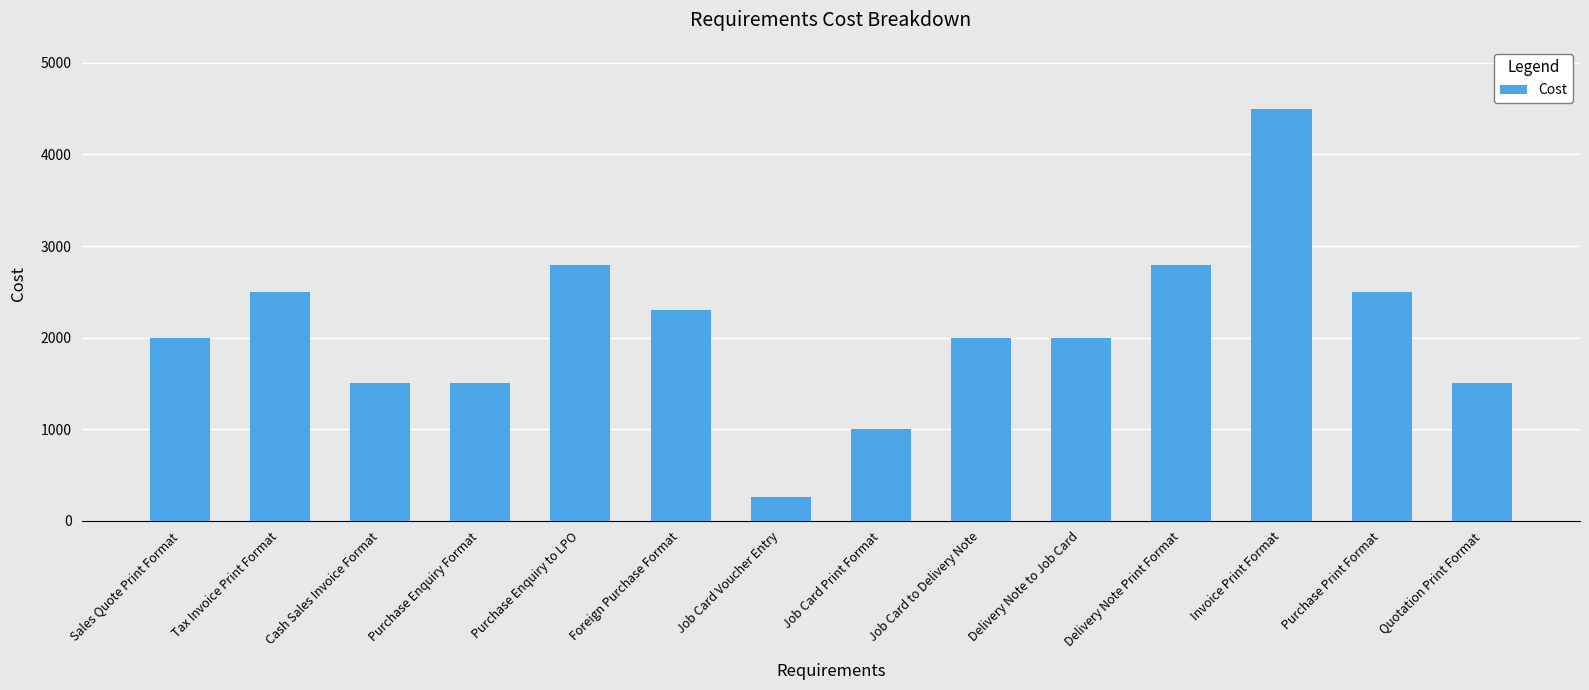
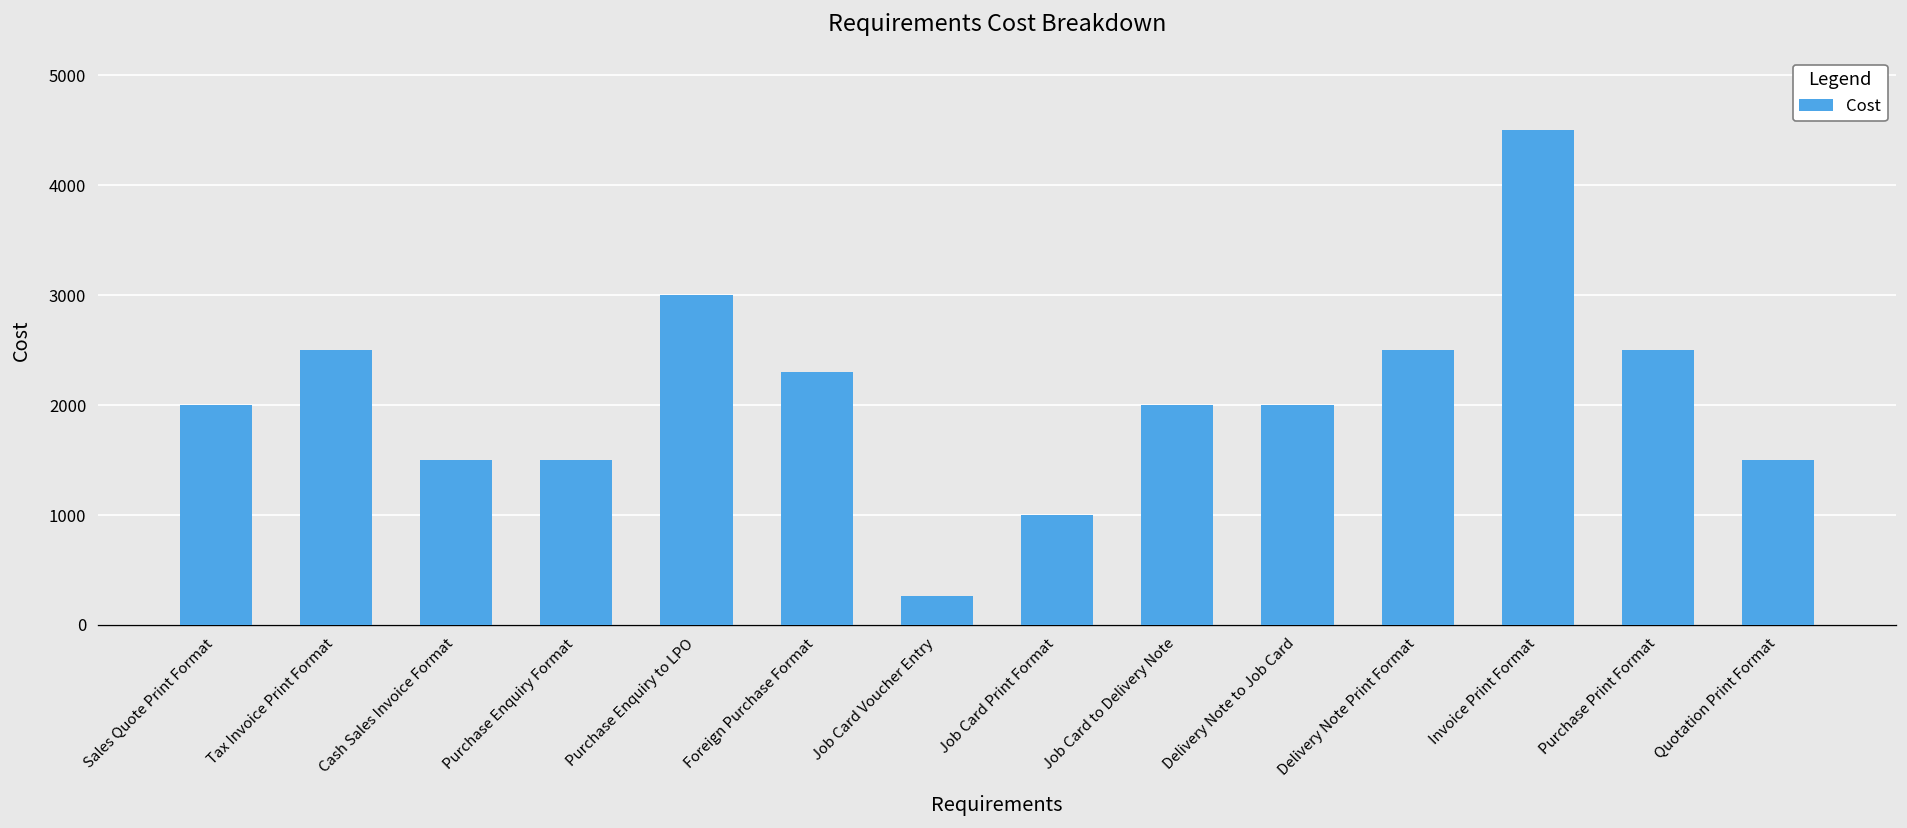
  {
    "Sales Quote Print Format": 2000,
    "Tax Invoice Print Format": 2500,
    "Cash Sales Invoice Format": 1500,
    "Purchase Enquiry Format": 1500,
-   "Purchase Enquiry to LPO": 2800,
+   "Purchase Enquiry to LPO": 3000,
    "Foreign Purchase Format": 2300,
    "Job Card Voucher Entry": 300,
    "Job Card Print Format": 1000,
    "Job Card to Delivery Note": 2000,
    "Delivery Note to Job Card": 2000,
-   "Delivery Note Print Format": 2800,
+   "Delivery Note Print Format": 2500,
    "Invoice Print Format": 4500,
    "Purchase Print Format": 2500,
    "Quotation Print Format": 1500
  }
